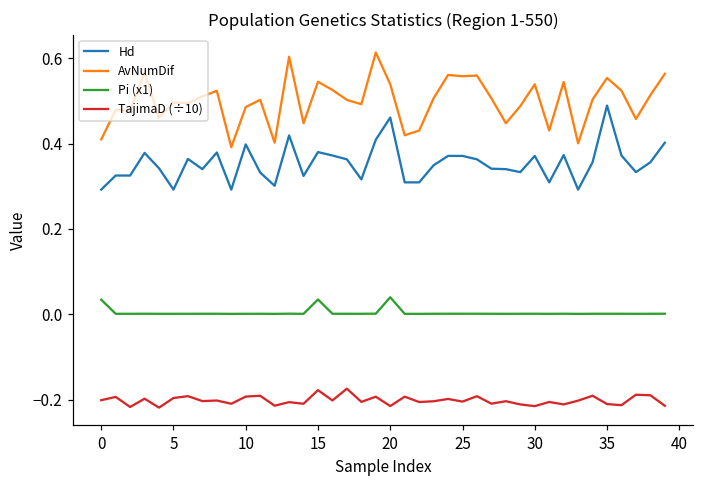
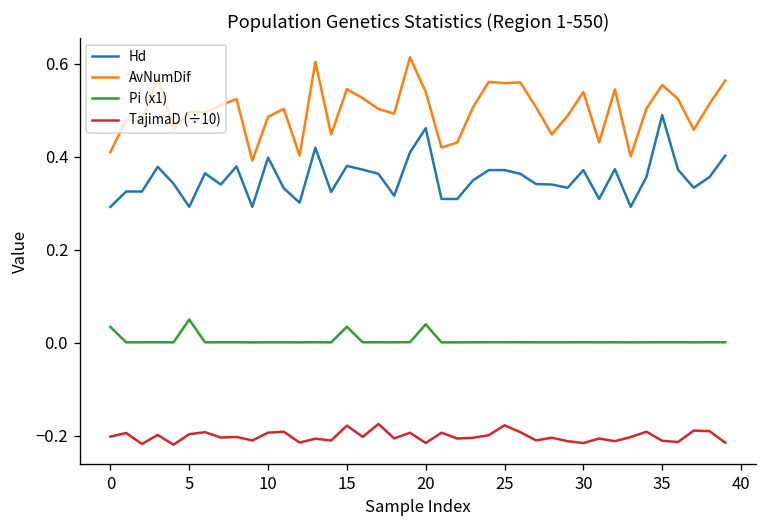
  {
    "Hd": {
      "0": 0.29,
      "5": 0.29,
      "10": 0.40,
      "15": 0.38,
      "20": 0.46,
      "25": 0.37,
      "30": 0.37,
      "35": 0.49
    },
    "AvNumDif": {
      "0": 0.41,
      "10": 0.49,
      "15": 0.54,
      "20": 0.54,
      "25": 0.56,
      "30": 0.54,
      "35": 0.55
    },
    "Pi (x1)": {
      "0": 0.03,
-     "5": 0.00,
+     "5": 0.05,
      "10": 0.00,
      "15": 0.03,
      "20": 0.04,
      "25": 0.00,
      "30": 0.00,
      "35": 0.00
    },
    "TajimaD (÷10)": {
      "0": -0.20,
      "5": -0.20,
      "10": -0.19,
      "15": -0.18,
      "20": -0.22,
-     "25": -0.20,
+     "25": -0.18,
      "30": -0.22,
      "35": -0.21
    }
  }
